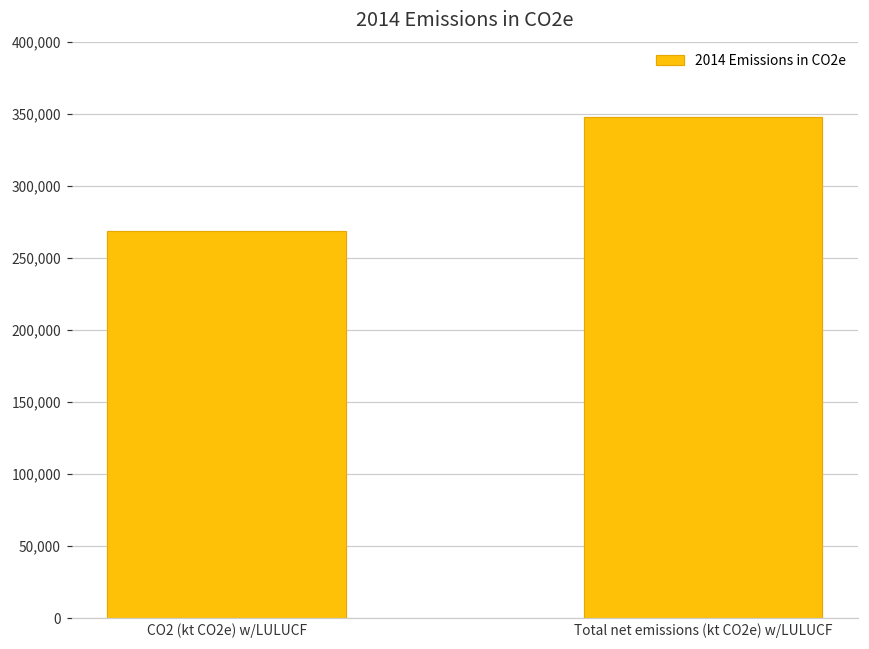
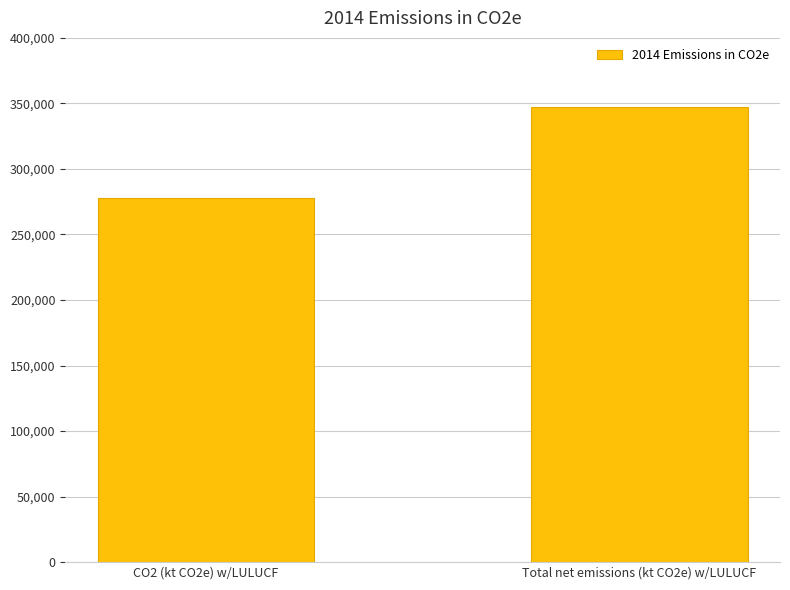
  {
-   "CO2 (kt CO2e) w/LULUCF": "268,000",
+   "CO2 (kt CO2e) w/LULUCF": "278,000",
    "Total net emissions (kt CO2e) w/LULUCF": "348,000"
  }
